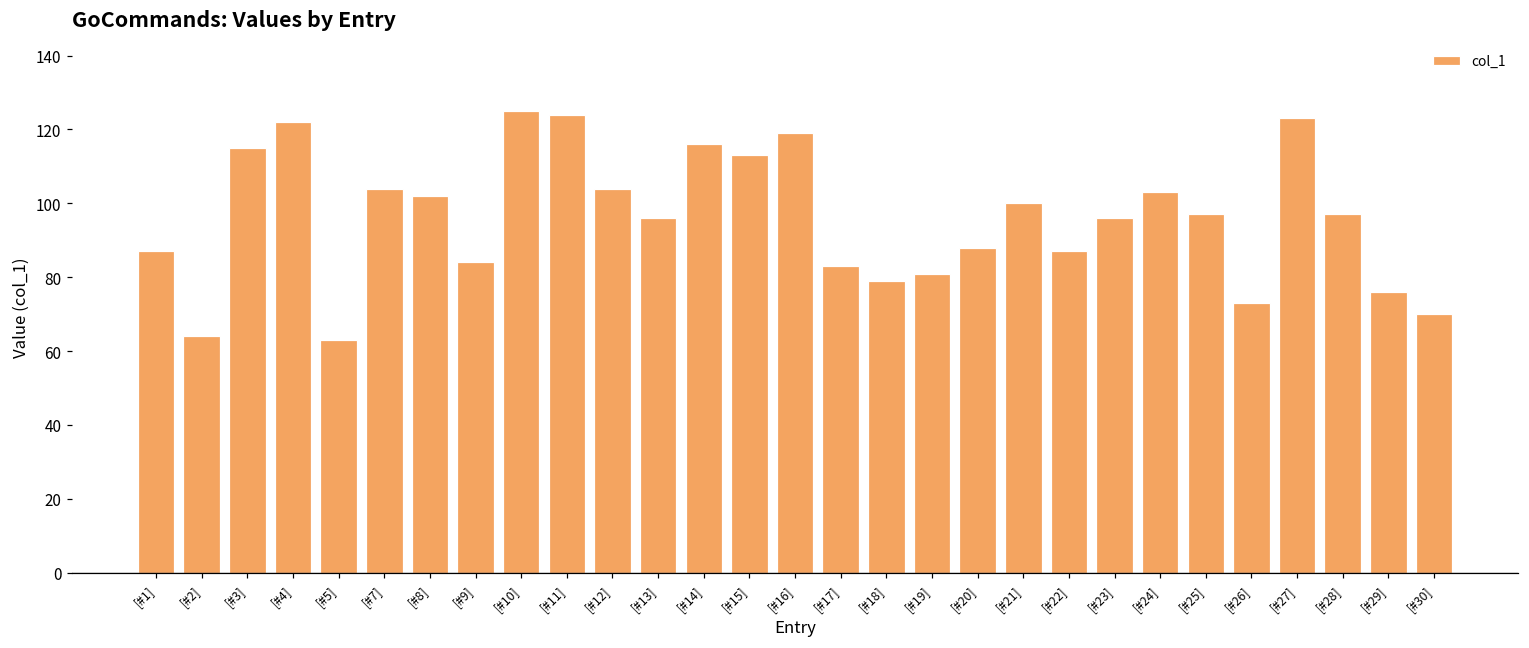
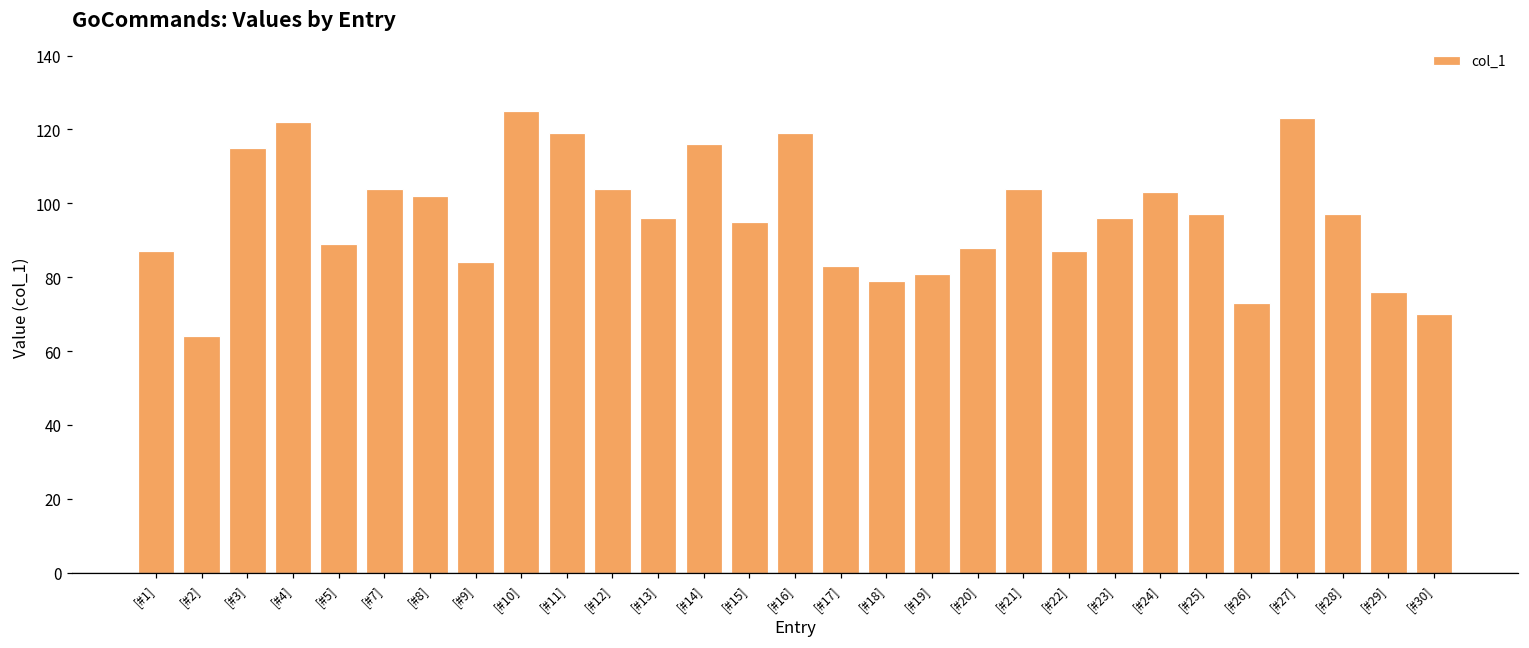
  {
    "[#1]": 87,
    "[#2]": 64,
    "[#3]": 115,
    "[#4]": 122,
-   "[#5]": 63,
+   "[#5]": 89,
    "[#7]": 104,
    "[#8]": 102,
    "[#9]": 84,
    "[#10]": 125,
-   "[#11]": 124,
+   "[#11]": 119,
    "[#12]": 104,
    "[#13]": 96,
    "[#14]": 116,
-   "[#15]": 113,
+   "[#15]": 95,
    "[#16]": 119,
    "[#17]": 83,
    "[#18]": 79,
    "[#19]": 81,
    "[#20]": 88,
-   "[#21]": 100,
+   "[#21]": 104,
    "[#22]": 87,
    "[#23]": 96,
    "[#24]": 103,
    "[#25]": 97,
    "[#26]": 73,
    "[#27]": 123,
    "[#28]": 97,
    "[#29]": 76,
    "[#30]": 70
  }
